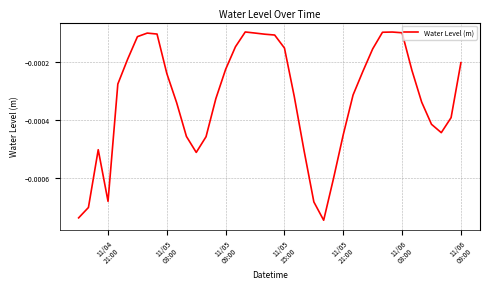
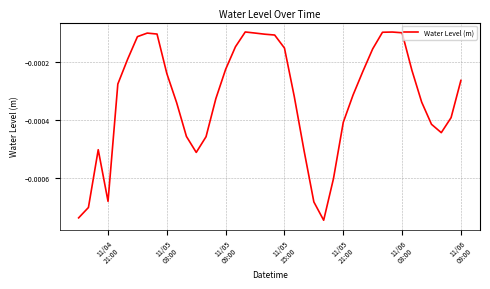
  {
    "11/04 21:00": -0.00068,
    "11/05 03:00": -0.00024,
    "11/05 09:00": -0.00022,
    "11/05 15:00": -0.00015,
-   "11/05 21:00": -0.00045,
-   "11/06 09:00": -0.00020
+   "11/05 21:00": -0.00041,
+   "11/06 09:00": -0.00026
  }
